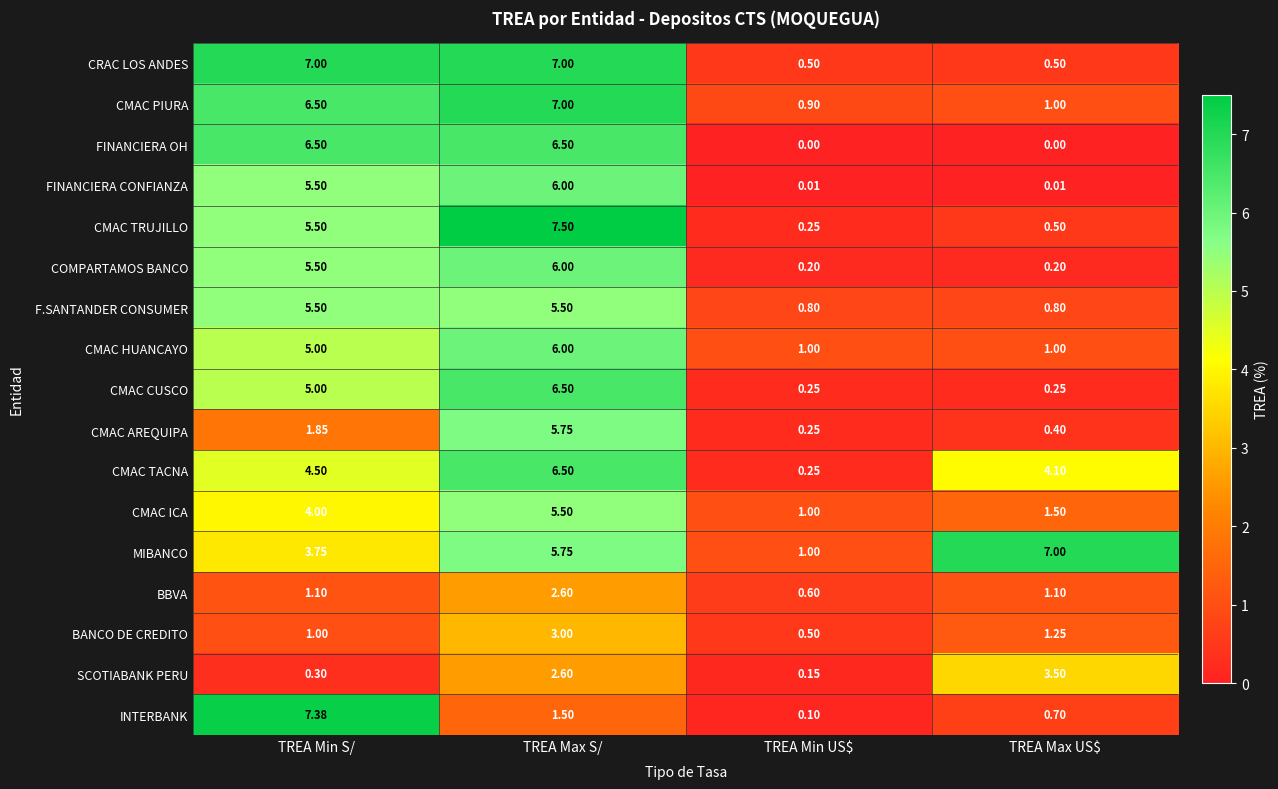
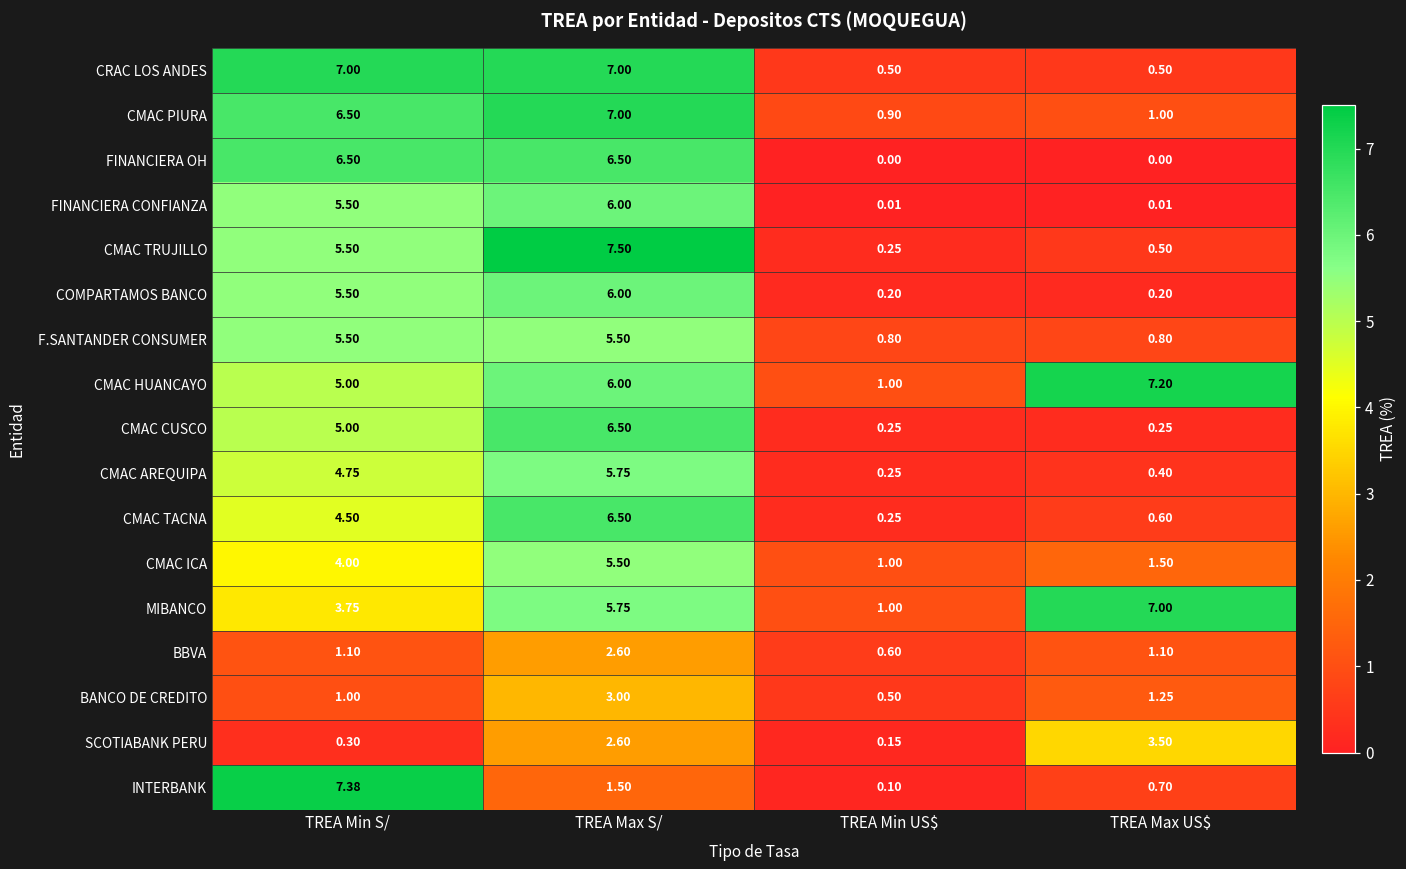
  {
    "CRAC LOS ANDES": {
      "TREA Min S/": 7.00,
      "TREA Max S/": 7.00,
      "TREA Min US$": 0.50,
      "TREA Max US$": 0.50
    },
    "CMAC PIURA": {
      "TREA Min S/": 6.50,
      "TREA Max S/": 7.00,
      "TREA Min US$": 0.90,
      "TREA Max US$": 1.00
    },
    "FINANCIERA OH": {
      "TREA Min S/": 6.50,
      "TREA Max S/": 6.50,
      "TREA Min US$": 0.00,
      "TREA Max US$": 0.00
    },
    "FINANCIERA CONFIANZA": {
      "TREA Min S/": 5.50,
      "TREA Max S/": 6.00,
      "TREA Min US$": 0.01,
      "TREA Max US$": 0.01
    },
    "CMAC TRUJILLO": {
      "TREA Min S/": 5.50,
      "TREA Max S/": 7.50,
      "TREA Min US$": 0.25,
      "TREA Max US$": 0.50
    },
    "COMPARTAMOS BANCO": {
      "TREA Min S/": 5.50,
      "TREA Max S/": 6.00,
      "TREA Min US$": 0.20,
      "TREA Max US$": 0.20
    },
    "F.SANTANDER CONSUMER": {
      "TREA Min S/": 5.50,
      "TREA Max S/": 5.50,
      "TREA Min US$": 0.80,
      "TREA Max US$": 0.80
    },
    "CMAC HUANCAYO": {
      "TREA Min S/": 5.00,
      "TREA Max S/": 6.00,
      "TREA Min US$": 1.00,
-     "TREA Max US$": 1.00
+     "TREA Max US$": 7.20
    },
    "CMAC CUSCO": {
      "TREA Min S/": 5.00,
      "TREA Max S/": 6.50,
      "TREA Min US$": 0.25,
      "TREA Max US$": 0.25
    },
    "CMAC AREQUIPA": {
-     "TREA Min S/": 1.85,
+     "TREA Min S/": 4.75,
      "TREA Max S/": 5.75,
      "TREA Min US$": 0.25,
      "TREA Max US$": 0.40
    },
    "CMAC TACNA": {
      "TREA Min S/": 4.50,
      "TREA Max S/": 6.50,
      "TREA Min US$": 0.25,
-     "TREA Max US$": 4.10
+     "TREA Max US$": 0.60
    },
    "CMAC ICA": {
      "TREA Min S/": 4.00,
      "TREA Max S/": 5.50,
      "TREA Min US$": 1.00,
      "TREA Max US$": 1.50
    },
    "MIBANCO": {
      "TREA Min S/": 3.75,
      "TREA Max S/": 5.75,
      "TREA Min US$": 1.00,
      "TREA Max US$": 7.00
    },
    "BBVA": {
      "TREA Min S/": 1.10,
      "TREA Max S/": 2.60,
      "TREA Min US$": 0.60,
      "TREA Max US$": 1.10
    },
    "BANCO DE CREDITO": {
      "TREA Min S/": 1.00,
      "TREA Max S/": 3.00,
      "TREA Min US$": 0.50,
      "TREA Max US$": 1.25
    },
    "SCOTIABANK PERU": {
      "TREA Min S/": 0.30,
      "TREA Max S/": 2.60,
      "TREA Min US$": 0.15,
      "TREA Max US$": 3.50
    },
    "INTERBANK": {
      "TREA Min S/": 7.38,
      "TREA Max S/": 1.50,
      "TREA Min US$": 0.10,
      "TREA Max US$": 0.70
    }
  }
